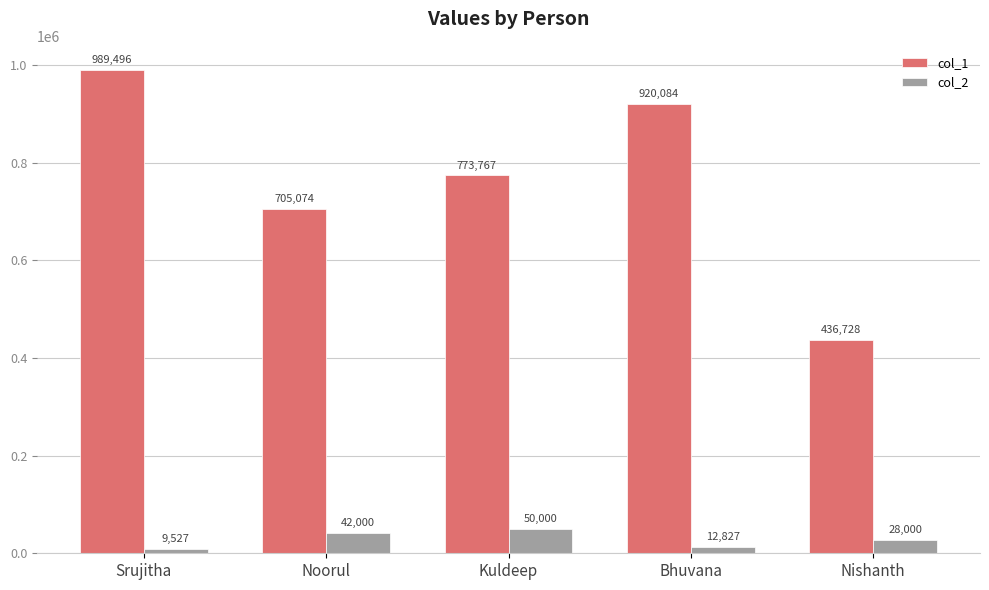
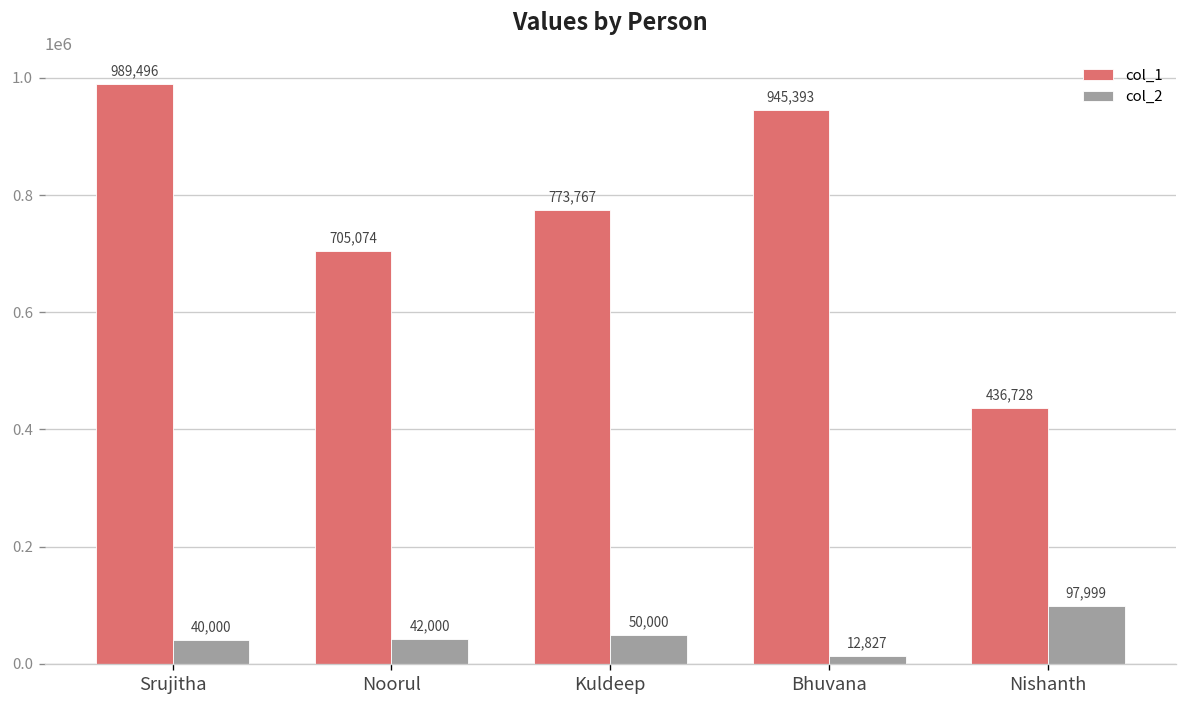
  {
    "col_1": {
      "Srujitha": "989,496",
      "Noorul": "705,074",
      "Kuldeep": "773,767",
-     "Bhuvana": "920,084",
+     "Bhuvana": "945,393",
      "Nishanth": "436,728"
    },
    "col_2": {
-     "Srujitha": "9,527",
+     "Srujitha": "40,000",
      "Noorul": "42,000",
      "Kuldeep": "50,000",
      "Bhuvana": "12,827",
-     "Nishanth": "28,000"
+     "Nishanth": "97,999"
    }
  }
